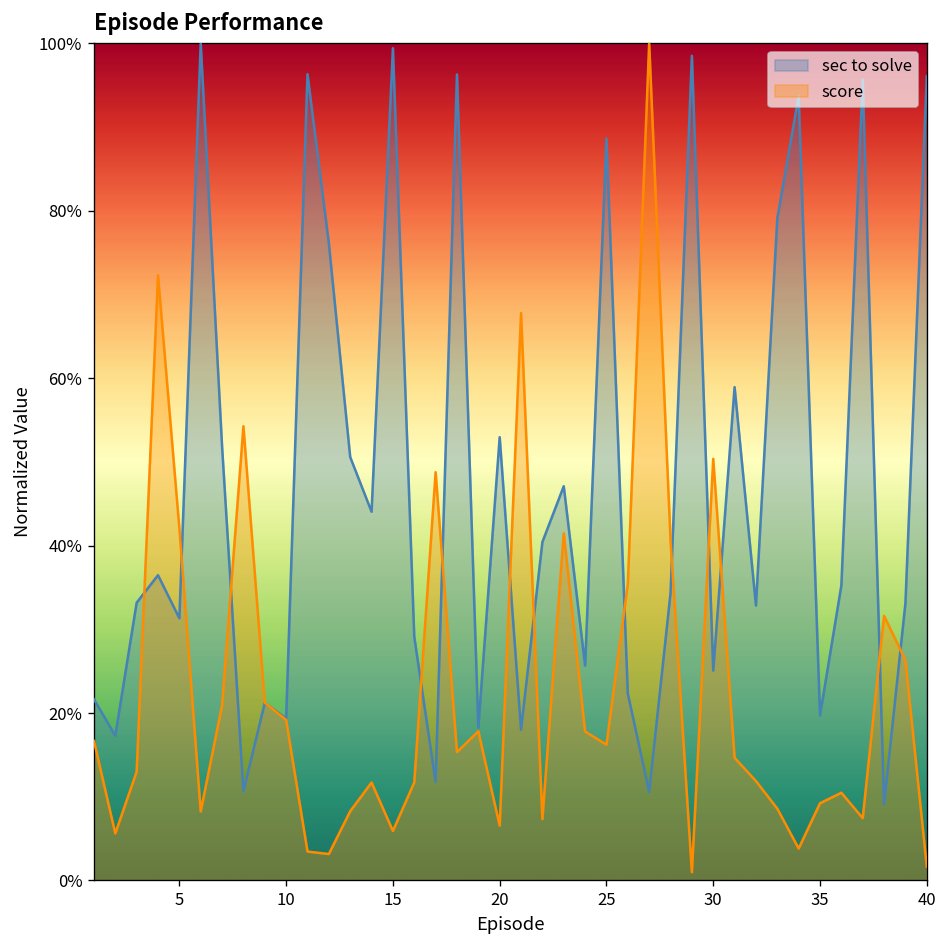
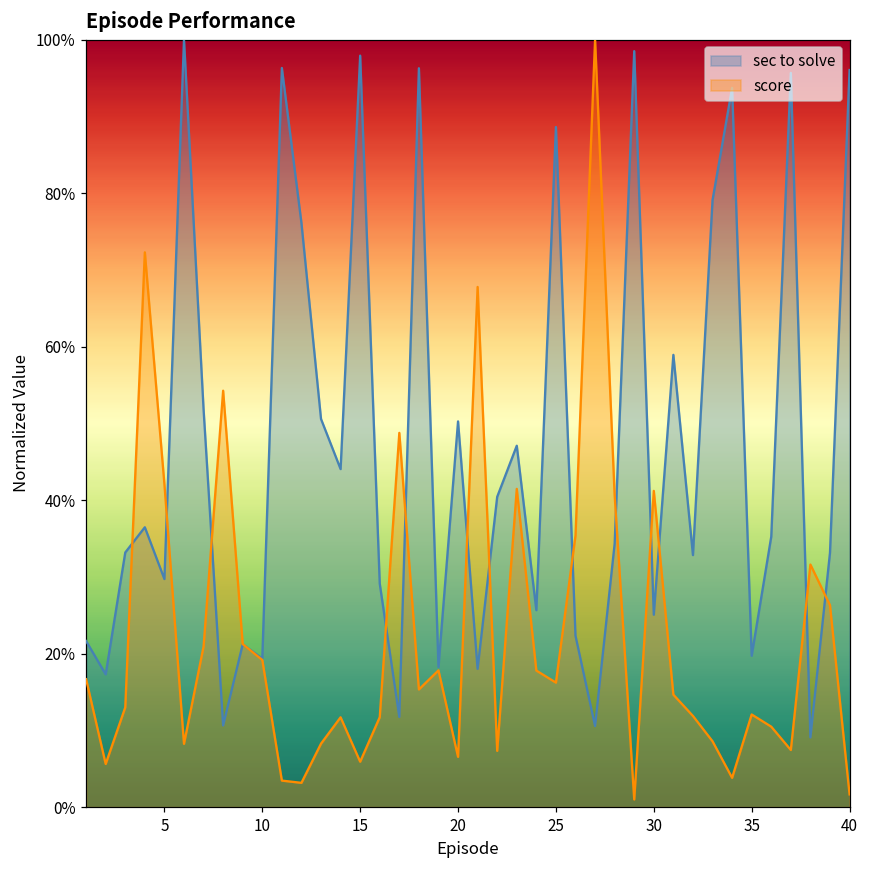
  {
    "sec to solve": {
-     "5": "31%",
-     "15": "99%",
-     "20": "53%",
+     "5": "30%",
+     "15": "98%",
+     "20": "50%",
      "25": "89%",
      "30": "25%",
      "35": "20%",
      "40": "96%"
    },
    "score": {
      "5": "42%",
      "15": "6%",
      "20": "7%",
      "25": "16%",
-     "30": "50%",
-     "35": "9%",
+     "30": "41%",
+     "35": "12%",
      "40": "2%"
    }
  }
